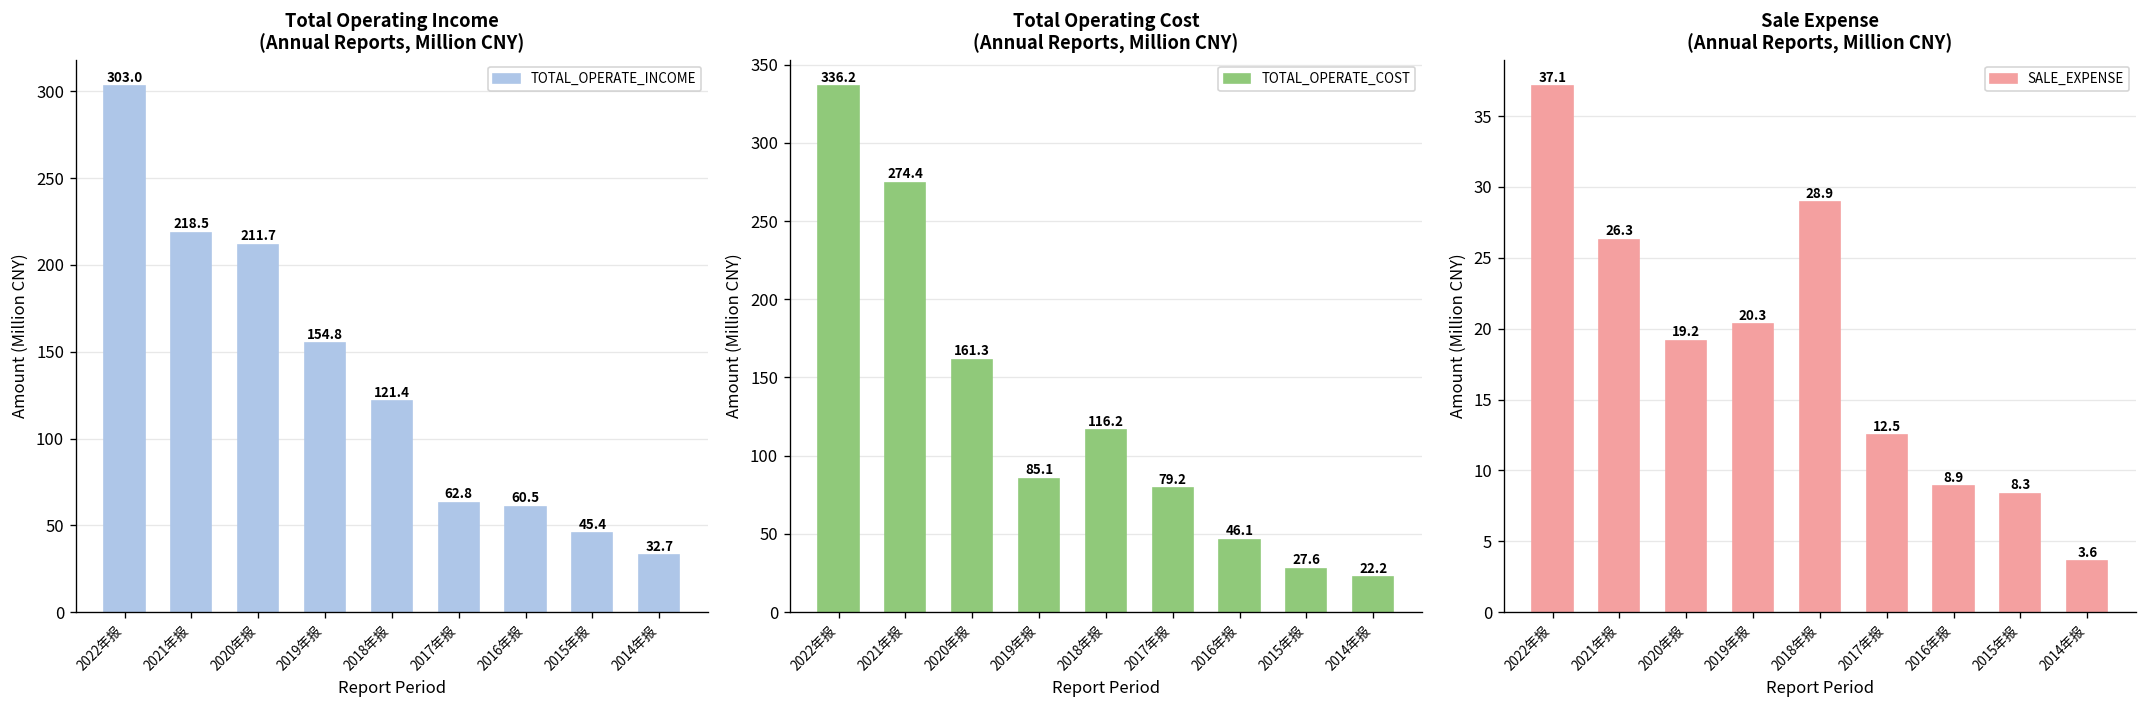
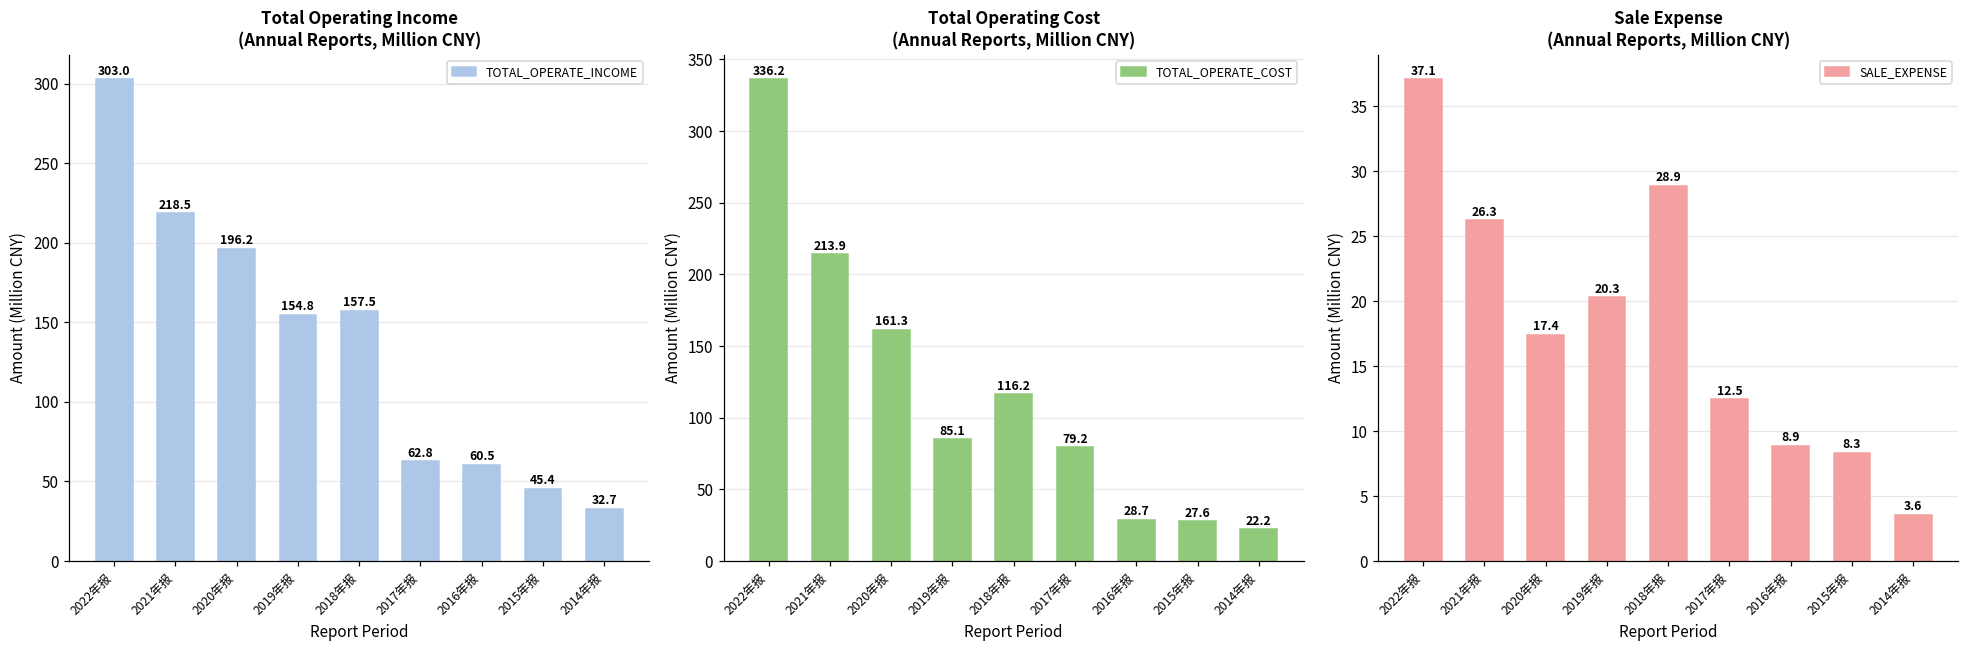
  {
    "Total Operating Income (Annual Reports, Million CNY)": {
      "2022年报": 303.0,
      "2021年报": 218.5,
-     "2020年报": 211.7,
+     "2020年报": 196.2,
      "2019年报": 154.8,
-     "2018年报": 121.4,
+     "2018年报": 157.5,
      "2017年报": 62.8,
      "2016年报": 60.5,
      "2015年报": 45.4,
      "2014年报": 32.7
    },
    "Total Operating Cost (Annual Reports, Million CNY)": {
      "2022年报": 336.2,
-     "2021年报": 274.4,
+     "2021年报": 213.9,
      "2020年报": 161.3,
      "2019年报": 85.1,
      "2018年报": 116.2,
      "2017年报": 79.2,
-     "2016年报": 46.1,
+     "2016年报": 28.7,
      "2015年报": 27.6,
      "2014年报": 22.2
    },
    "Sale Expense (Annual Reports, Million CNY)": {
      "2022年报": 37.1,
      "2021年报": 26.3,
-     "2020年报": 19.2,
+     "2020年报": 17.4,
      "2019年报": 20.3,
      "2018年报": 28.9,
      "2017年报": 12.5,
      "2016年报": 8.9,
      "2015年报": 8.3,
      "2014年报": 3.6
    }
  }
